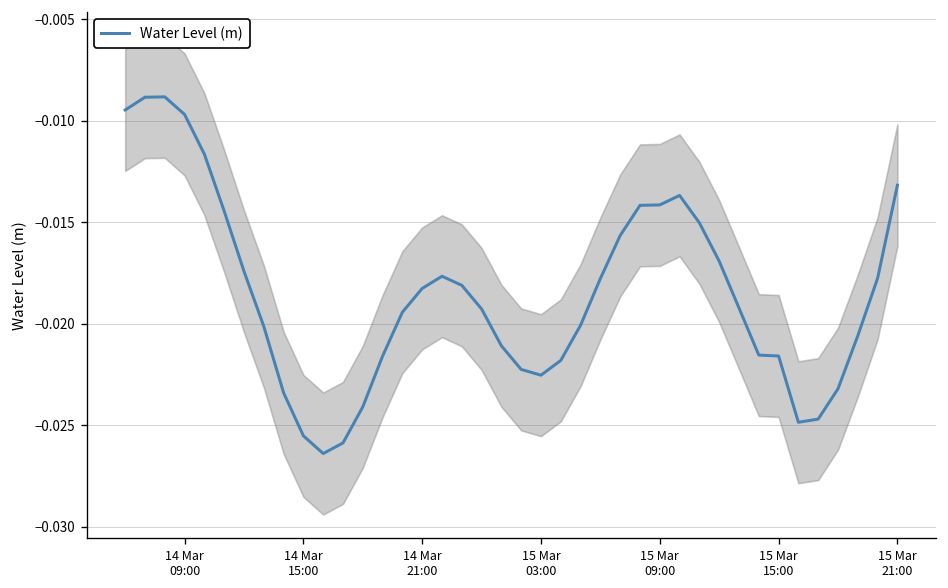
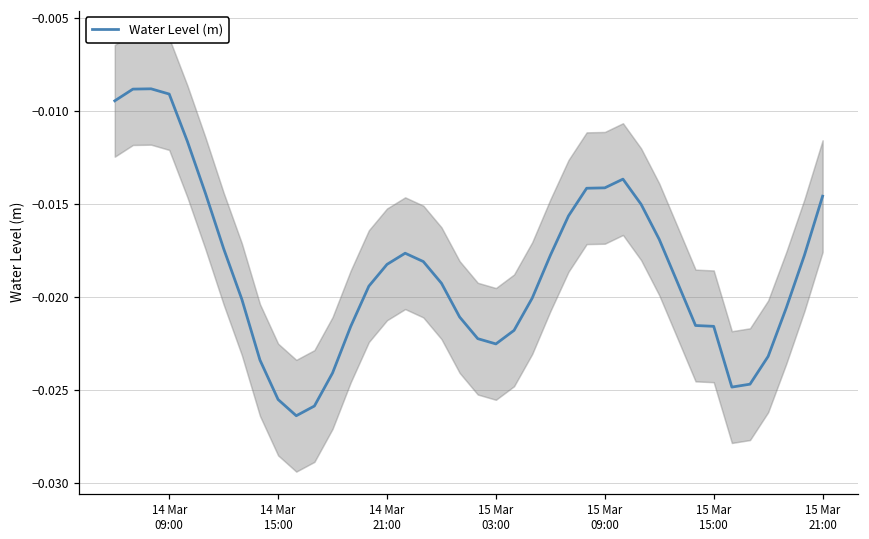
  {
    "Water Level (m)": {
-     "14 Mar 09:00": -0.0097,
+     "14 Mar 09:00": -0.0091,
      "14 Mar 15:00": -0.0255,
      "14 Mar 21:00": -0.0183,
      "15 Mar 03:00": -0.0225,
      "15 Mar 09:00": -0.0141,
      "15 Mar 15:00": -0.0216,
-     "15 Mar 21:00": -0.0132
+     "15 Mar 21:00": -0.0146
    }
  }
